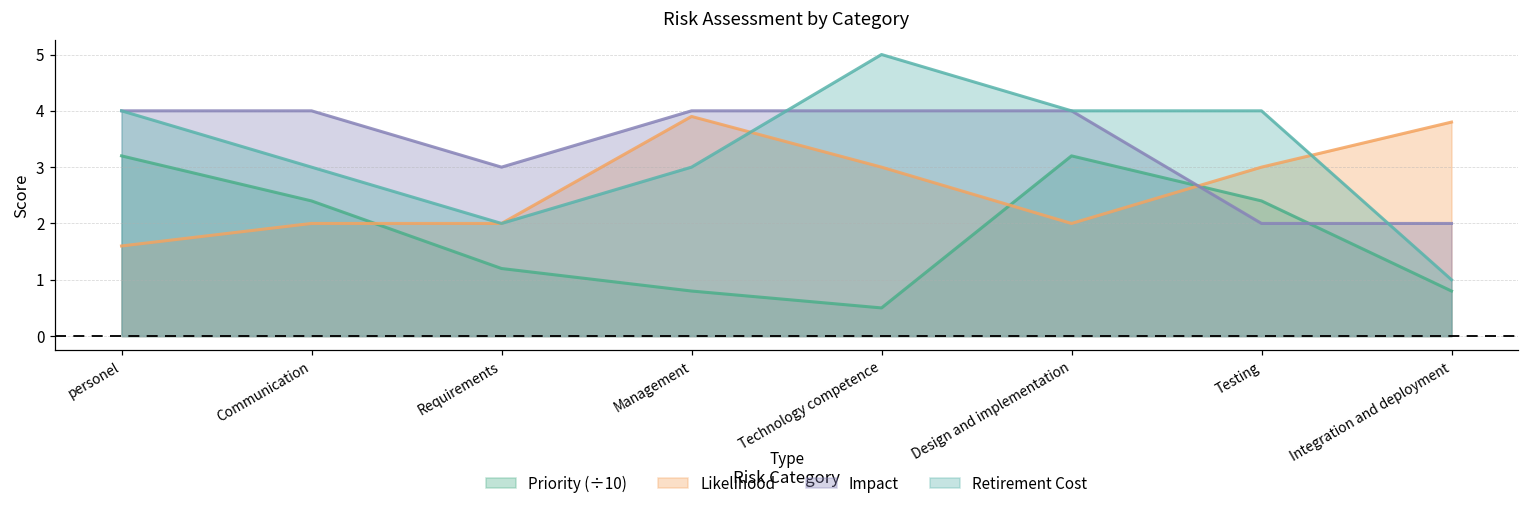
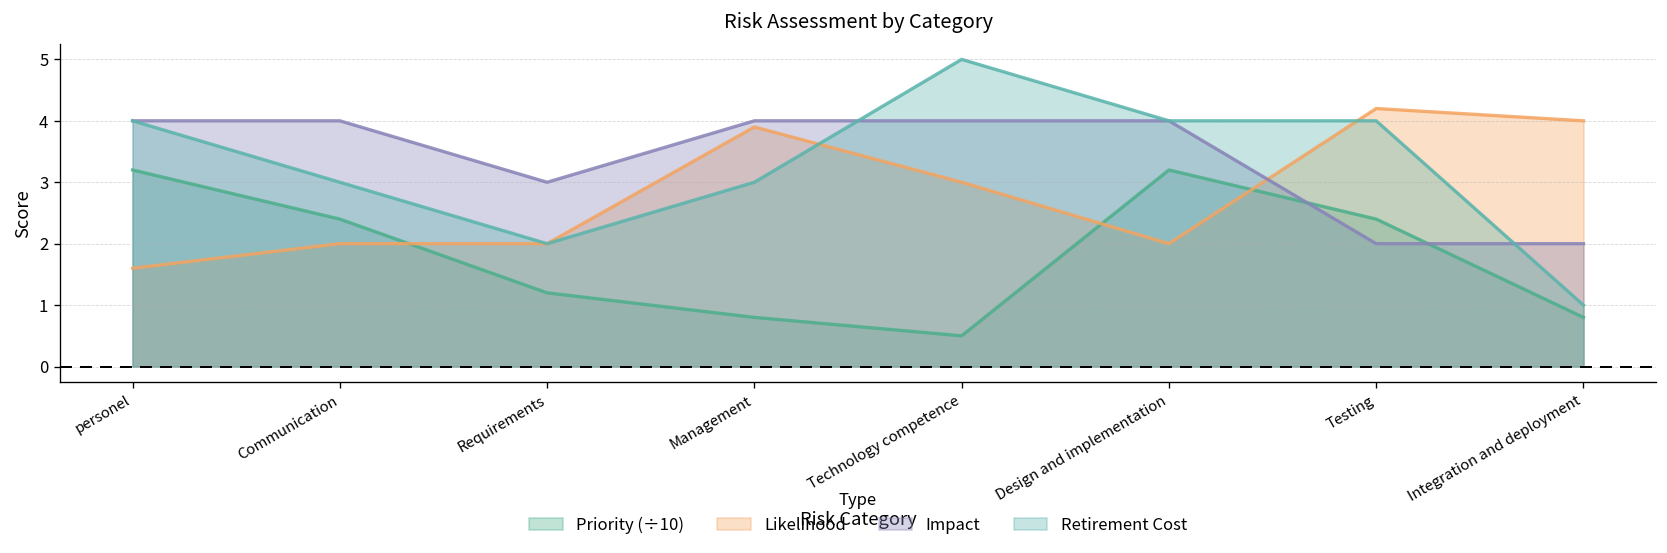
  {
    "Likelihood": {
      "personel": 1.6,
      "Communication": 2.0,
      "Management": 3.9,
      "Technology competence": 3.0,
      "Design and implementation": 2.0,
-     "Testing": 3.0,
-     "Integration and deployment": 3.8
+     "Testing": 4.2,
+     "Integration and deployment": 4.0
    }
  }
